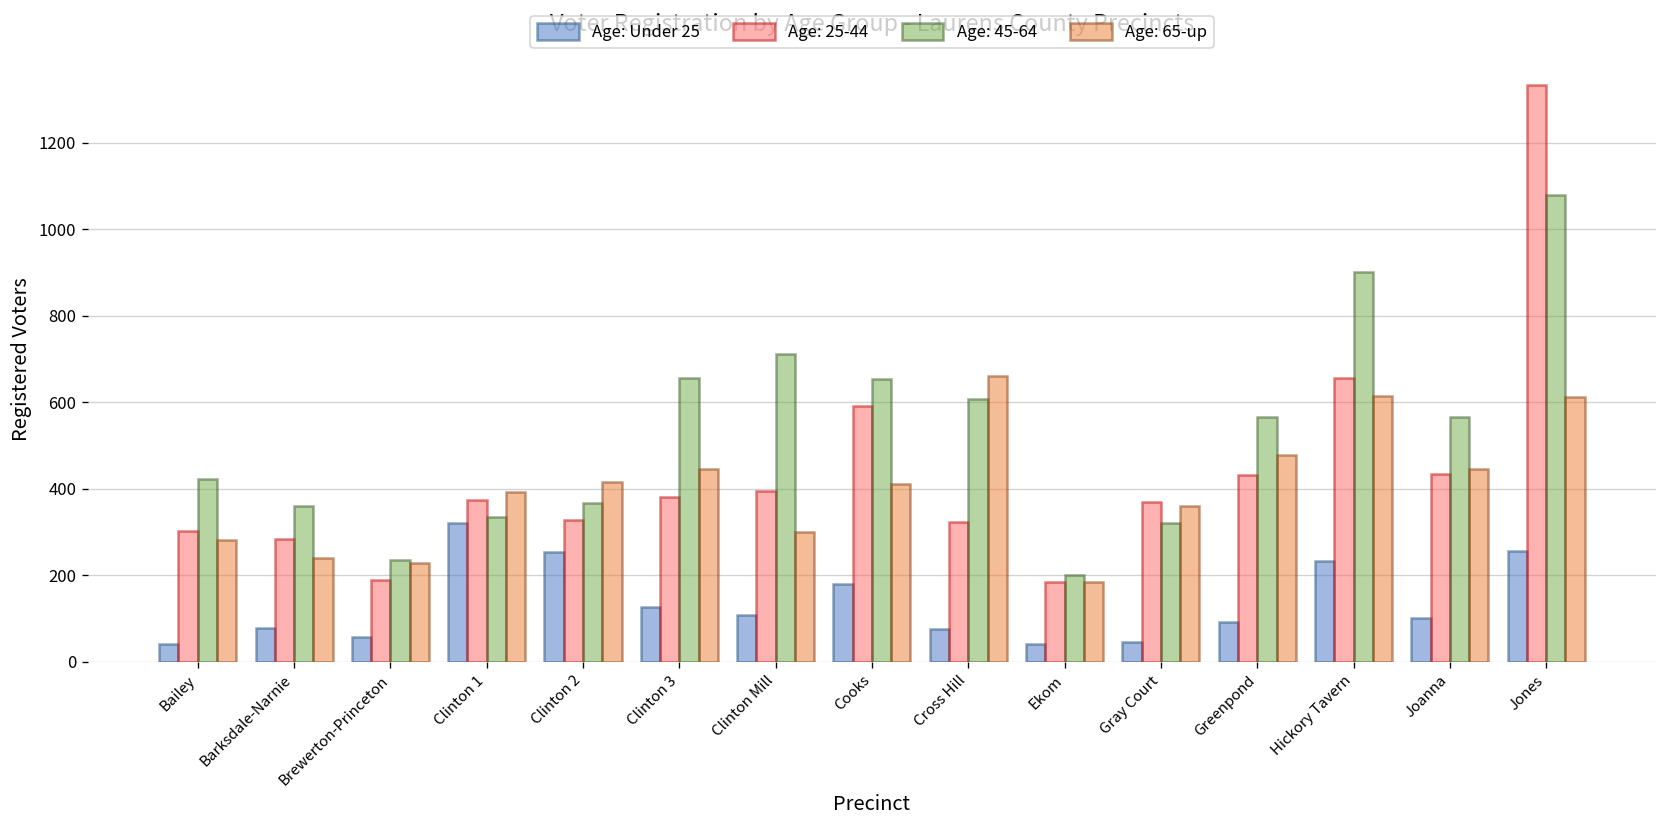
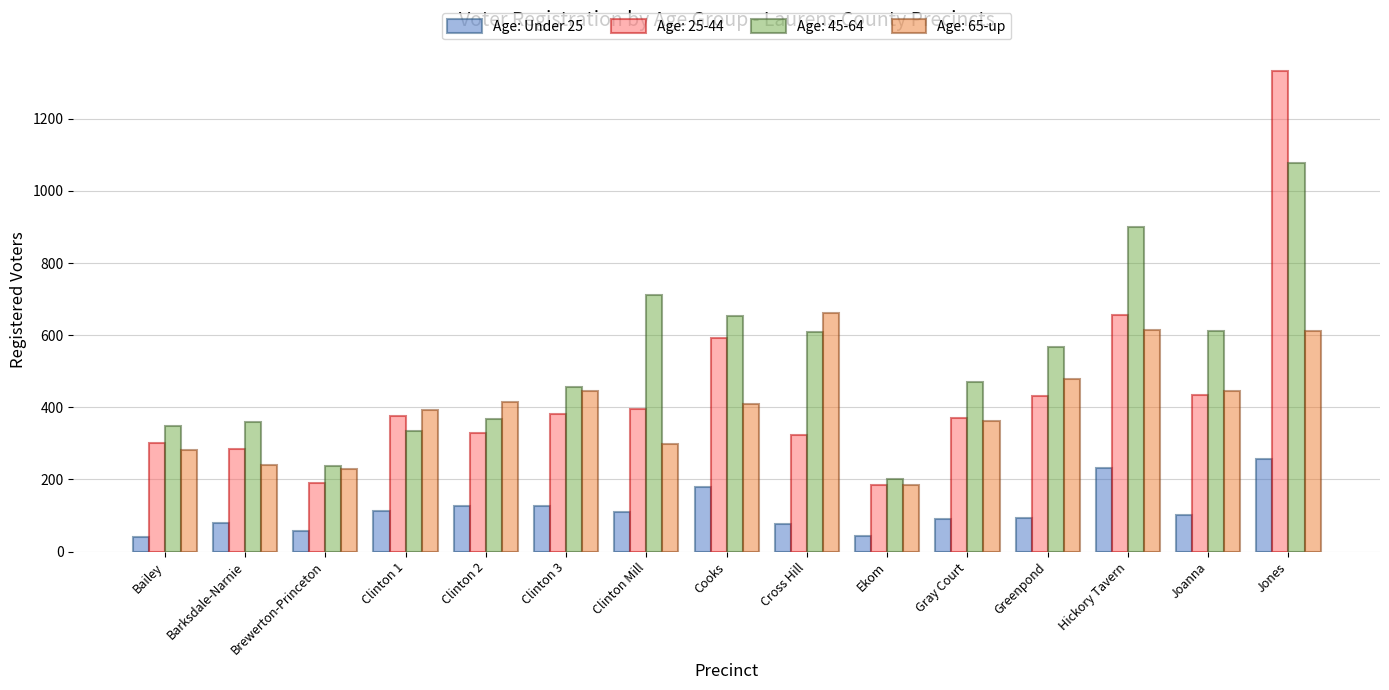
  {
    "Age: Under 25": {
      "Bailey": 40,
      "Barksdale-Narnie": 80,
      "Brewerton-Princeton": 60,
-     "Clinton 1": 320,
-     "Clinton 2": 250,
+     "Clinton 1": 110,
+     "Clinton 2": 130,
      "Clinton 3": 130,
      "Clinton Mill": 110,
      "Cooks": 180,
      "Cross Hill": 80,
      "Ekom": 40,
-     "Gray Court": 50,
+     "Gray Court": 90,
      "Greenpond": 90,
      "Hickory Tavern": 230,
      "Joanna": 100,
      "Jones": 260
    },
    "Age: 45-64": {
-     "Bailey": 420,
+     "Bailey": 350,
      "Barksdale-Narnie": 360,
      "Brewerton-Princeton": 240,
      "Clinton 1": 340,
      "Clinton 2": 370,
-     "Clinton 3": 660,
+     "Clinton 3": 460,
      "Clinton Mill": 710,
      "Cooks": 650,
      "Cross Hill": 610,
      "Ekom": 200,
-     "Gray Court": 320,
+     "Gray Court": 470,
      "Greenpond": 570,
      "Hickory Tavern": 900,
-     "Joanna": 570,
+     "Joanna": 610,
      "Jones": 1080
    }
  }
